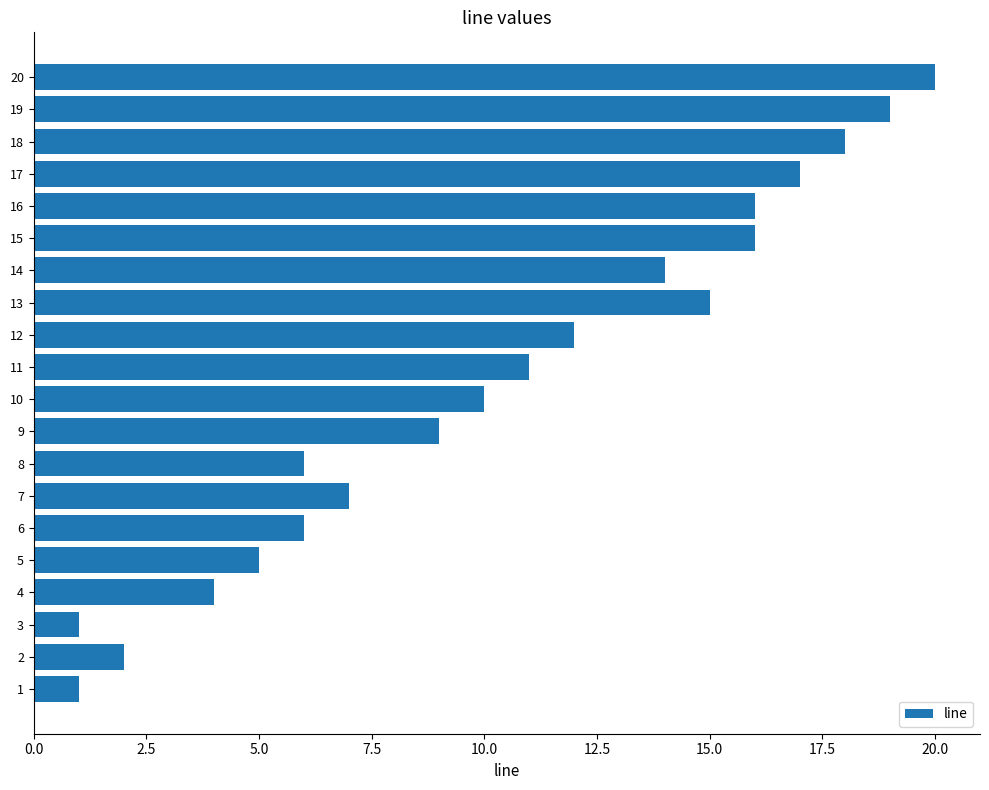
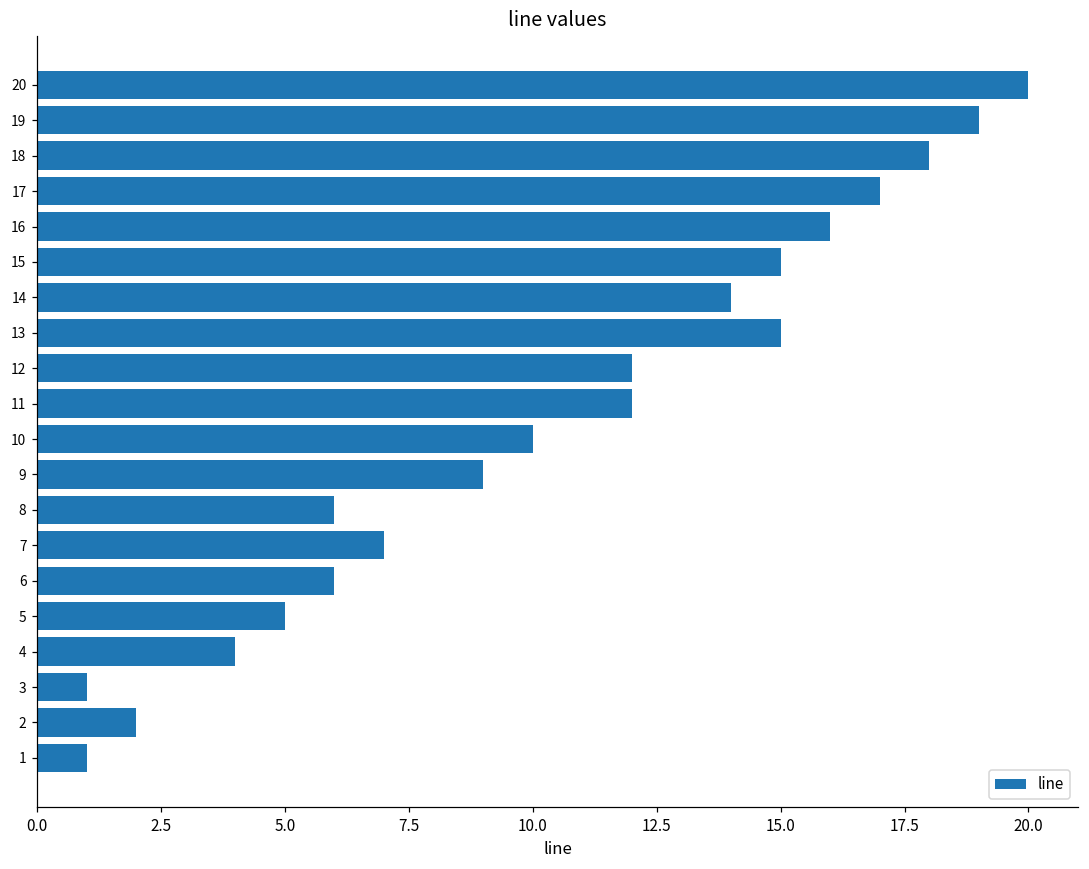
  {
    "20": 20,
    "19": 19,
    "18": 18,
    "17": 17,
    "16": 16,
-   "15": 16,
+   "15": 15,
    "14": 14,
    "13": 15,
    "12": 12,
-   "11": 11,
+   "11": 12,
    "10": 10,
    "9": 9,
    "8": 6,
    "7": 7,
    "6": 6,
    "5": 5,
    "4": 4,
    "3": 1,
    "2": 2,
    "1": 1
  }
